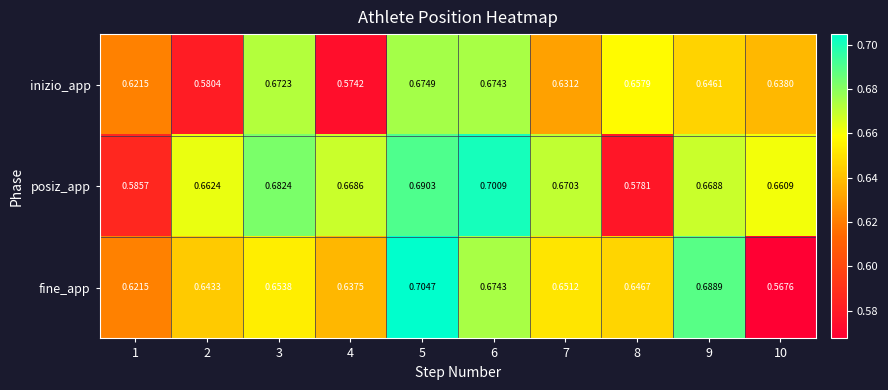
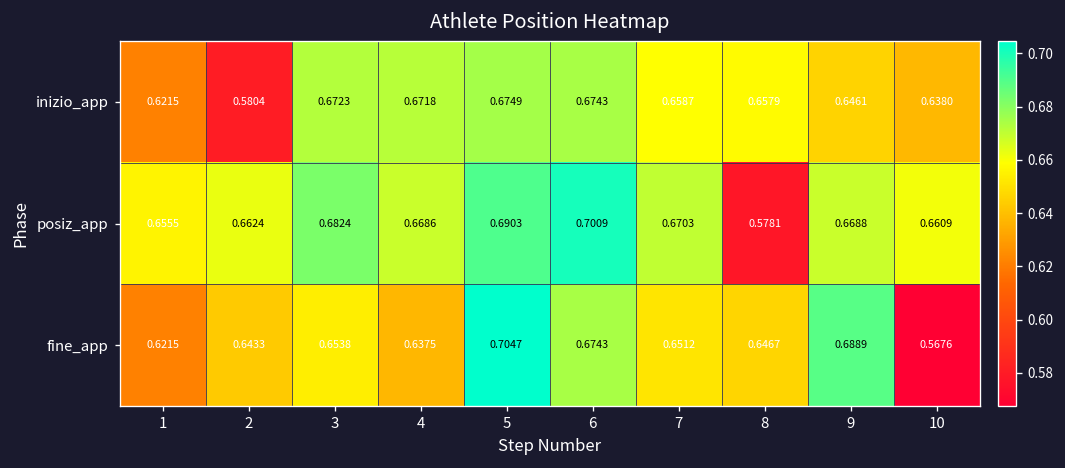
  {
    "inizio_app": {
      "1": 0.6215,
      "2": 0.5804,
      "3": 0.6723,
-     "4": 0.5742,
+     "4": 0.6718,
      "5": 0.6749,
      "6": 0.6743,
-     "7": 0.6312,
+     "7": 0.6587,
      "8": 0.6579,
      "9": 0.6461,
      "10": 0.6380
    },
    "posiz_app": {
-     "1": 0.5857,
+     "1": 0.6555,
      "2": 0.6624,
      "3": 0.6824,
      "4": 0.6686,
      "5": 0.6903,
      "6": 0.7009,
      "7": 0.6703,
      "8": 0.5781,
      "9": 0.6688,
      "10": 0.6609
    },
    "fine_app": {
      "1": 0.6215,
      "2": 0.6433,
      "3": 0.6538,
      "4": 0.6375,
      "5": 0.7047,
      "6": 0.6743,
      "7": 0.6512,
      "8": 0.6467,
      "9": 0.6889,
      "10": 0.5676
    }
  }
